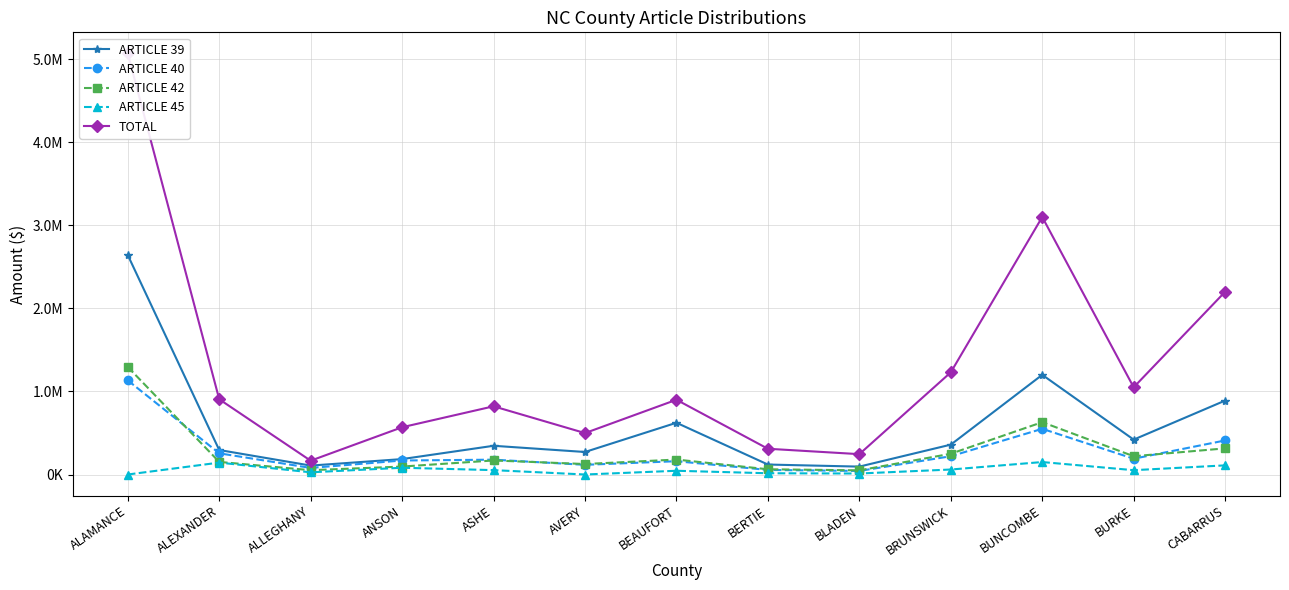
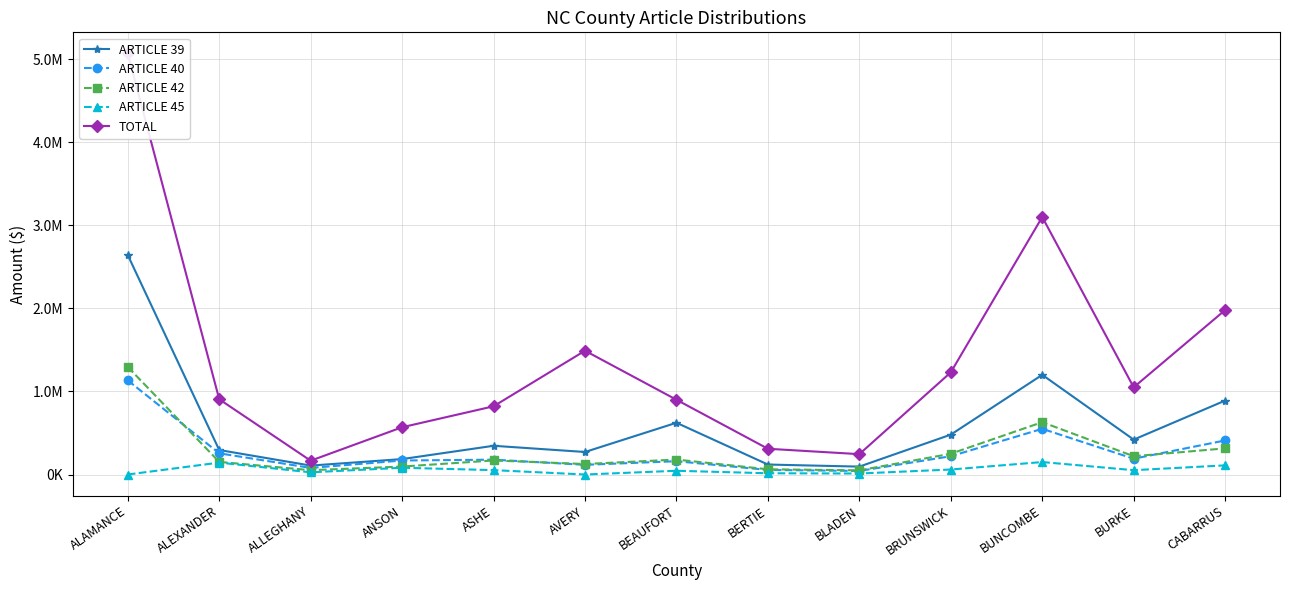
  {
    "ARTICLE 39": {
      "ALAMANCE": 2600000,
      "ALEXANDER": 300000,
      "ASHE": 300000,
      "AVERY": 300000,
      "BEAUFORT": 600000,
      "BERTIE": 100000,
      "BLADEN": 100000,
-     "BRUNSWICK": 400000,
+     "BRUNSWICK": 500000,
      "BUNCOMBE": 1200000,
      "BURKE": 400000,
      "CABARRUS": 900000
    },
    "ARTICLE 42": {
      "ALAMANCE": 1300000,
      "BUNCOMBE": 600000,
      "CABARRUS": 300000
    },
    "TOTAL": {
      "ALEXANDER": 900000,
      "ALLEGHANY": 200000,
      "ANSON": 600000,
      "ASHE": 800000,
-     "AVERY": 500000,
+     "AVERY": 1500000,
      "BEAUFORT": 900000,
      "BERTIE": 300000,
      "BLADEN": 200000,
      "BRUNSWICK": 1200000,
      "BUNCOMBE": 3100000,
      "BURKE": 1100000,
-     "CABARRUS": 2200000
+     "CABARRUS": 2000000
    }
  }
